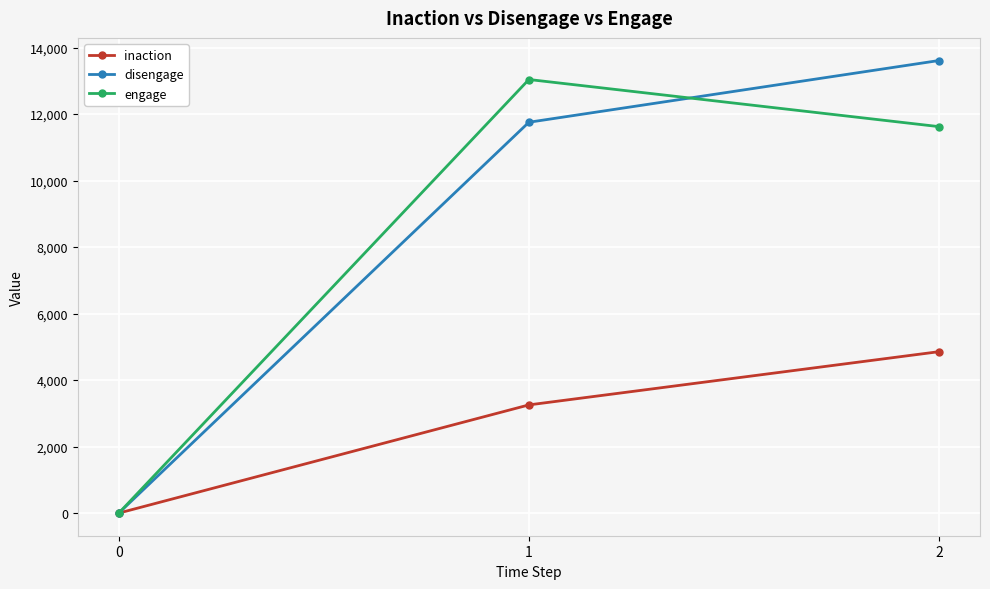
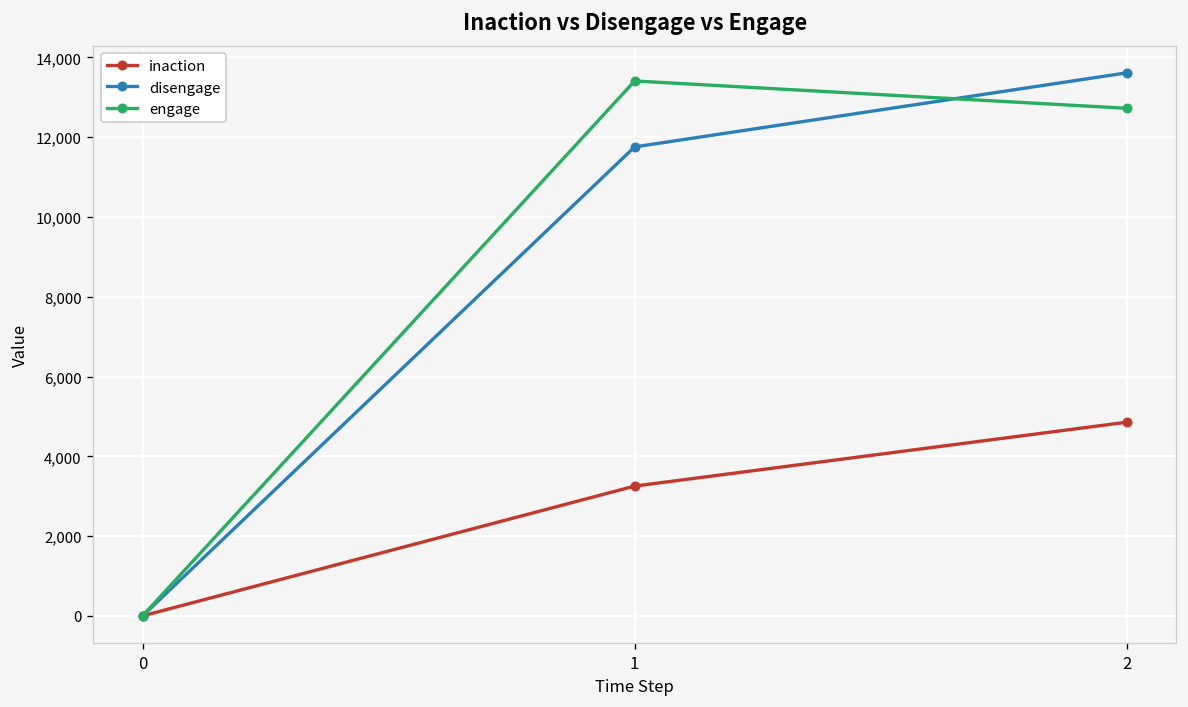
  {
    "inaction": {
      "1": "3,300",
      "2": "4,900"
    },
    "disengage": {
      "1": "11,800",
      "2": "13,600"
    },
    "engage": {
-     "1": "13,000",
-     "2": "11,600"
+     "1": "13,400",
+     "2": "12,700"
    }
  }
